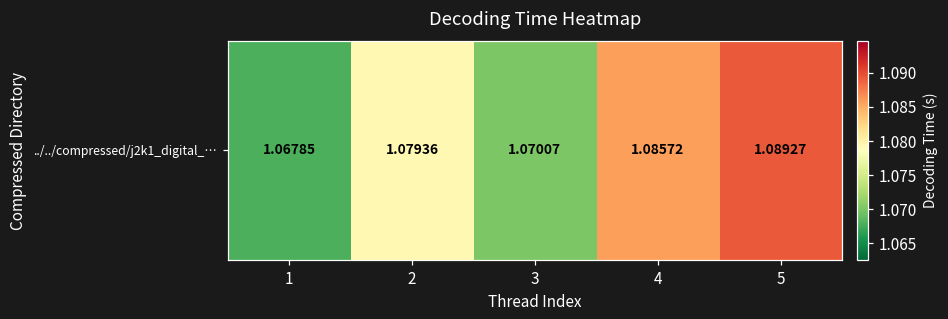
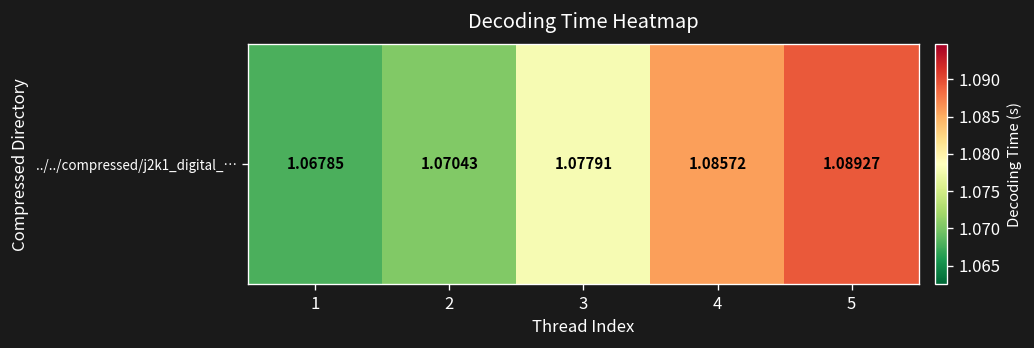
  {
    "../../compressed/j2k1_digital_…": {
      "1": 1.06785,
-     "2": 1.07936,
-     "3": 1.07007,
+     "2": 1.07043,
+     "3": 1.07791,
      "4": 1.08572,
      "5": 1.08927
    }
  }
